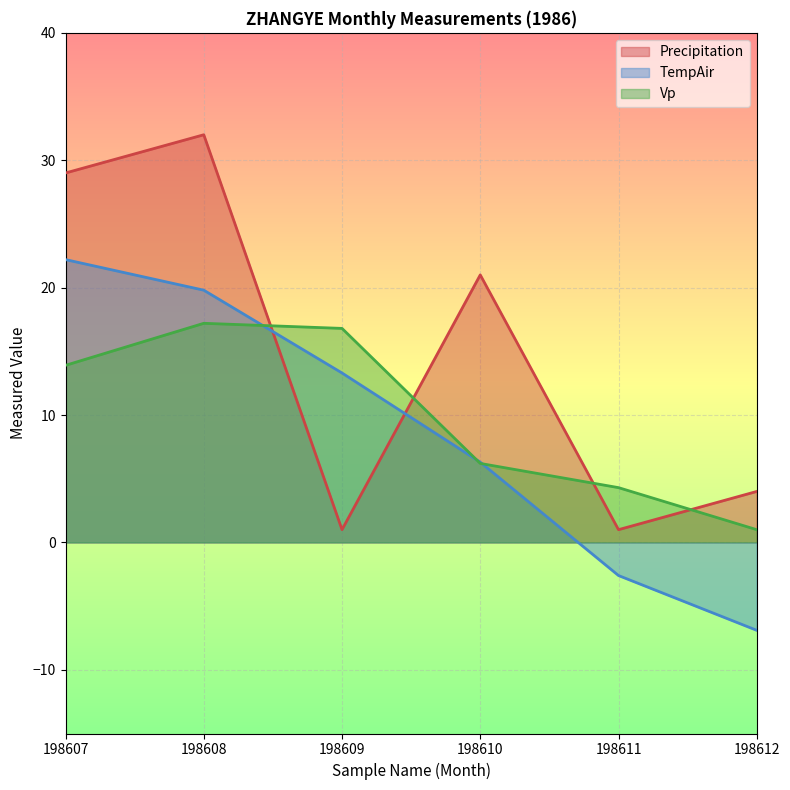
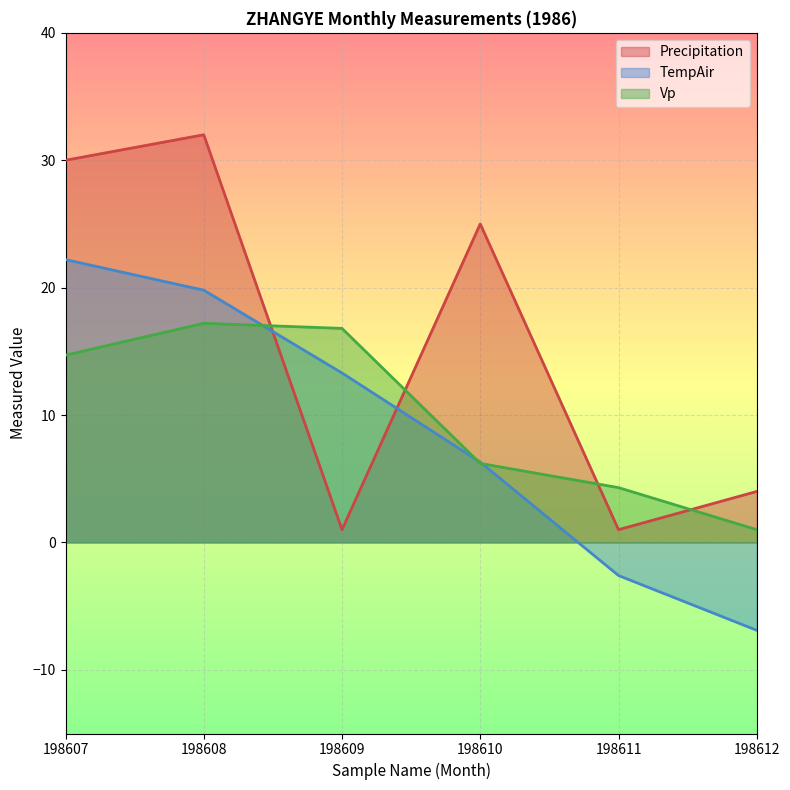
  {
    "Precipitation": {
-     "198607": 29,
+     "198607": 30,
      "198608": 32,
      "198609": 1,
-     "198610": 21,
+     "198610": 25,
      "198611": 1,
      "198612": 4
    },
    "Vp": {
-     "198607": 13.9,
+     "198607": 14.7,
      "198608": 17.2,
      "198609": 16.8,
      "198611": 4.3,
      "198612": 1.0
    }
  }
